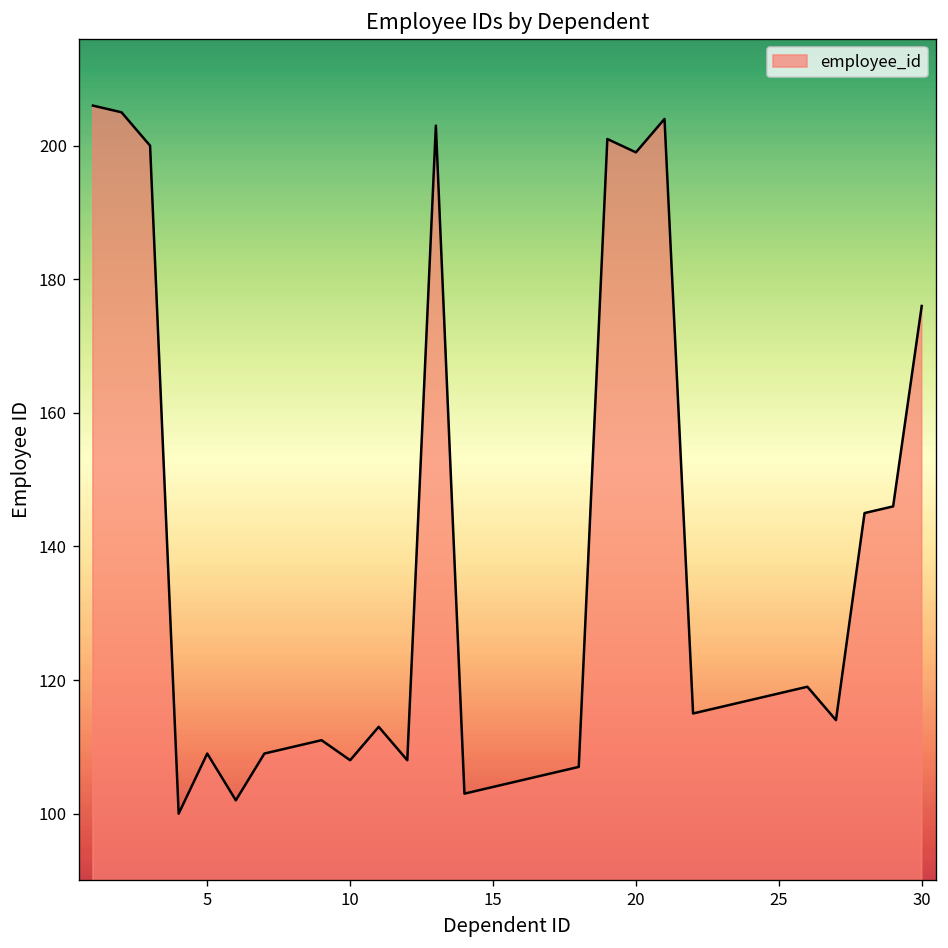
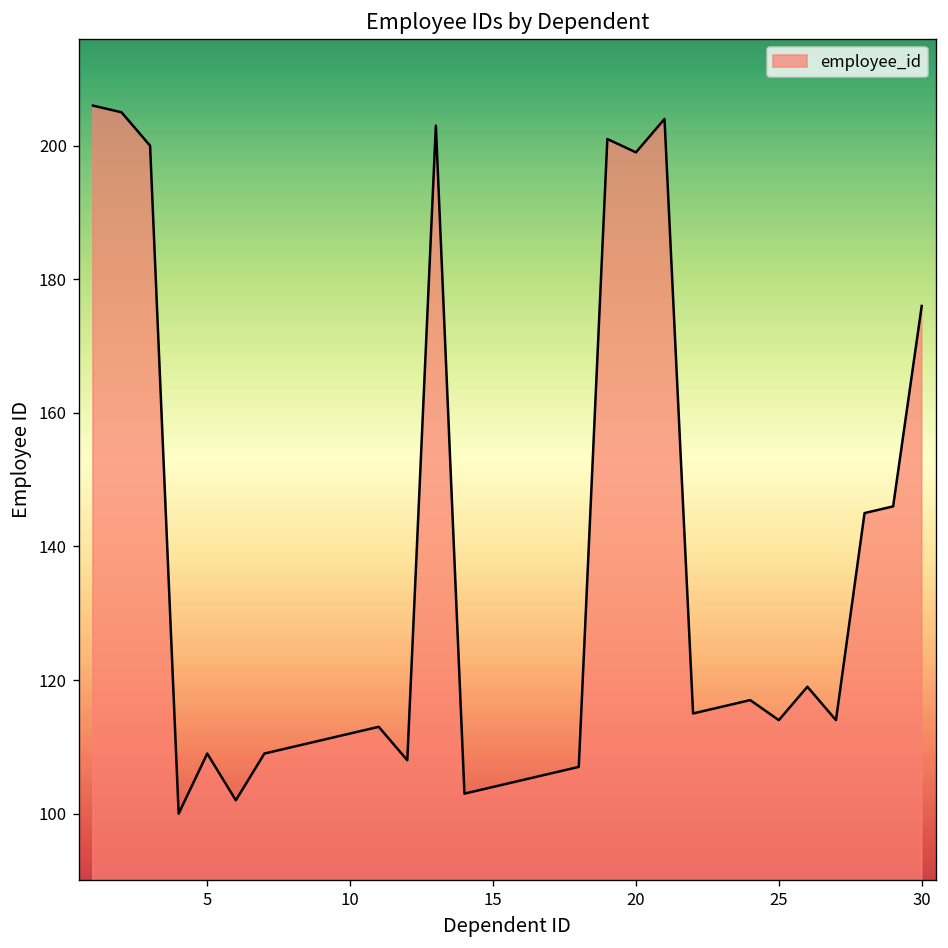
  {
    "5": 109,
-   "10": 108,
+   "10": 112,
    "15": 104,
    "20": 199,
-   "25": 118,
+   "25": 114,
    "30": 176
  }
